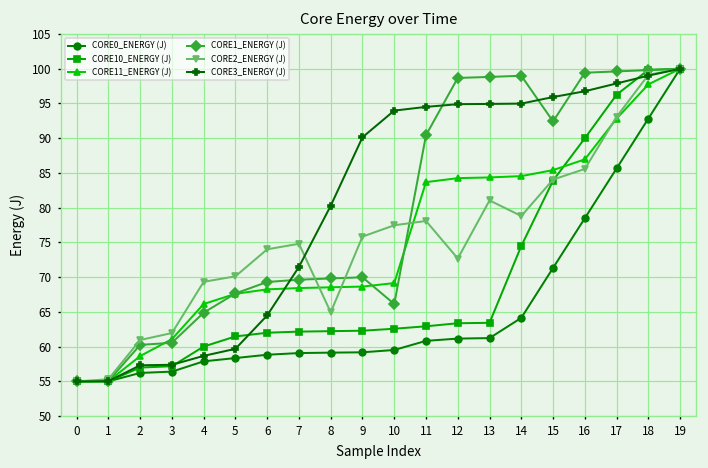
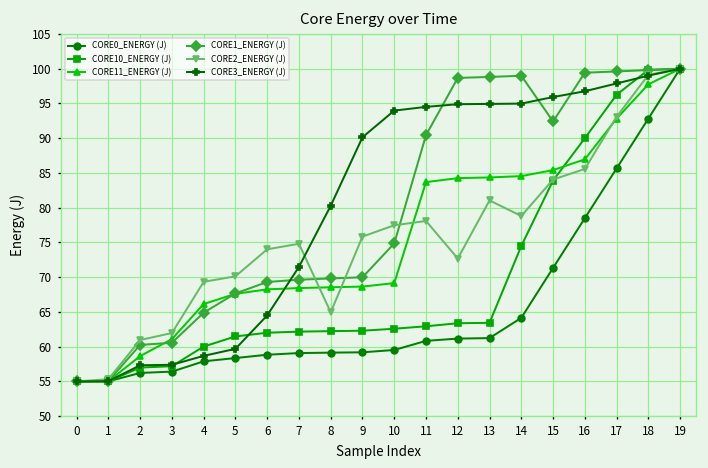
  {
    "CORE1_ENERGY (J)": {
      "2": 60,
      "3": 61,
      "4": 65,
      "6": 69,
      "7": 70,
      "8": 70,
      "9": 70,
-     "10": 66,
+     "10": 75,
      "11": 90,
      "12": 99,
      "13": 99,
      "14": 99,
      "15": 92,
      "16": 99,
      "17": 100
    },
    "CORE2_ENERGY (J)": {
      "2": 61,
      "3": 62,
      "4": 69,
      "5": 70,
      "6": 74,
      "7": 75,
      "8": 65,
      "9": 76,
      "10": 77,
      "11": 78,
      "12": 73,
      "13": 81,
      "14": 79,
      "16": 86
    }
  }
